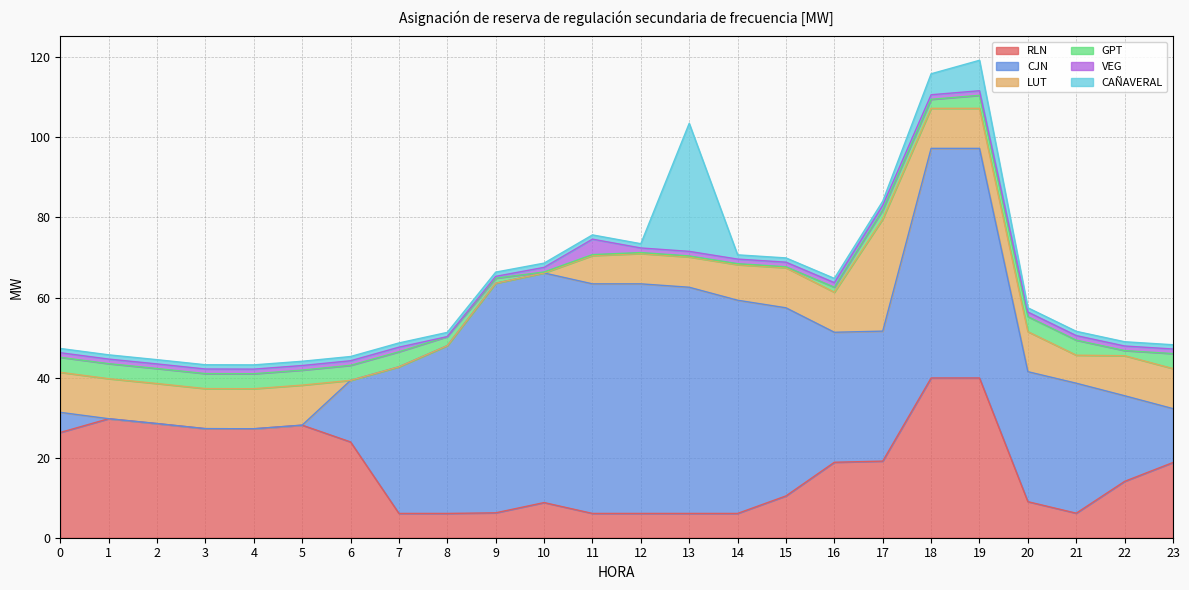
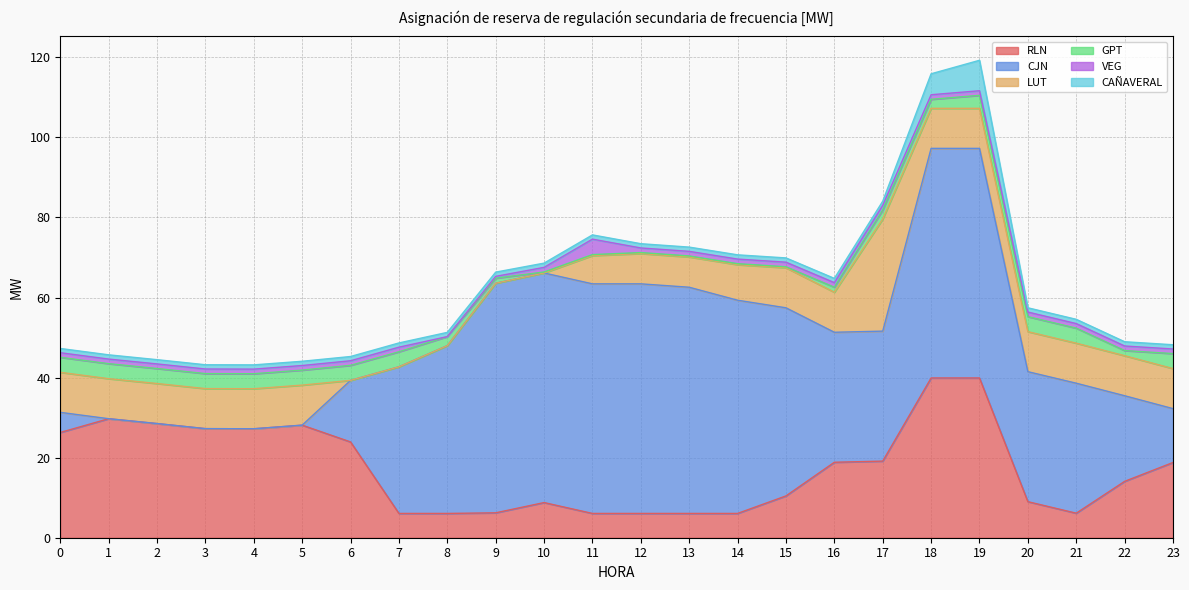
  {
    "RLN": {
      "0": 26,
      "6": 24,
      "7": 6,
      "8": 6,
      "9": 6,
      "10": 9,
      "11": 6,
      "12": 6,
      "13": 6,
      "14": 6,
      "15": 10,
      "16": 19,
      "17": 19,
      "18": 40,
      "19": 40,
      "20": 9,
      "21": 6,
      "22": 14,
      "23": 19
    },
    "CJN": {
      "0": 5,
      "11": 57,
      "12": 57,
      "13": 57,
      "14": 53,
      "15": 47,
      "16": 32,
      "17": 32,
      "18": 57,
      "19": 57,
      "20": 32,
      "21": 32,
      "22": 21,
      "23": 13
    },
    "LUT": {
      "0": 10,
      "1": 10,
      "2": 10,
      "3": 10,
      "4": 10,
      "5": 10,
      "16": 10,
      "17": 28,
      "18": 10,
      "19": 10,
      "20": 10,
-     "21": 7,
+     "21": 10,
      "22": 10,
      "23": 10
    },
    "GPT": {
      "0": 4,
      "1": 4,
      "2": 4,
      "3": 4,
      "4": 4,
      "5": 4,
      "6": 4,
      "7": 4,
      "16": 1,
      "17": 2,
      "18": 2,
      "19": 3,
      "20": 4,
      "21": 4,
      "22": 1,
      "23": 4
    },
    "VEG": {
      "0": 1,
      "1": 1,
      "2": 1,
      "3": 1,
      "4": 1,
      "5": 1,
      "6": 1,
      "7": 1,
      "10": 1,
      "11": 4,
      "12": 1,
      "13": 1,
      "14": 1,
      "15": 1,
      "16": 1,
      "17": 1,
      "18": 1,
      "19": 1,
      "20": 1,
      "21": 1,
      "22": 1,
      "23": 1
    },
    "CAÑAVERAL": {
      "0": 1,
      "1": 1,
      "2": 1,
      "3": 1,
      "4": 1,
      "5": 1,
      "6": 1,
      "7": 1,
      "8": 1,
      "9": 1,
      "10": 1,
      "11": 1,
      "12": 1,
-     "13": 32,
+     "13": 1,
      "14": 1,
      "15": 1,
      "16": 1,
      "17": 1,
      "18": 5,
      "19": 8,
      "20": 1,
      "21": 1,
      "22": 1,
      "23": 1
    }
  }
